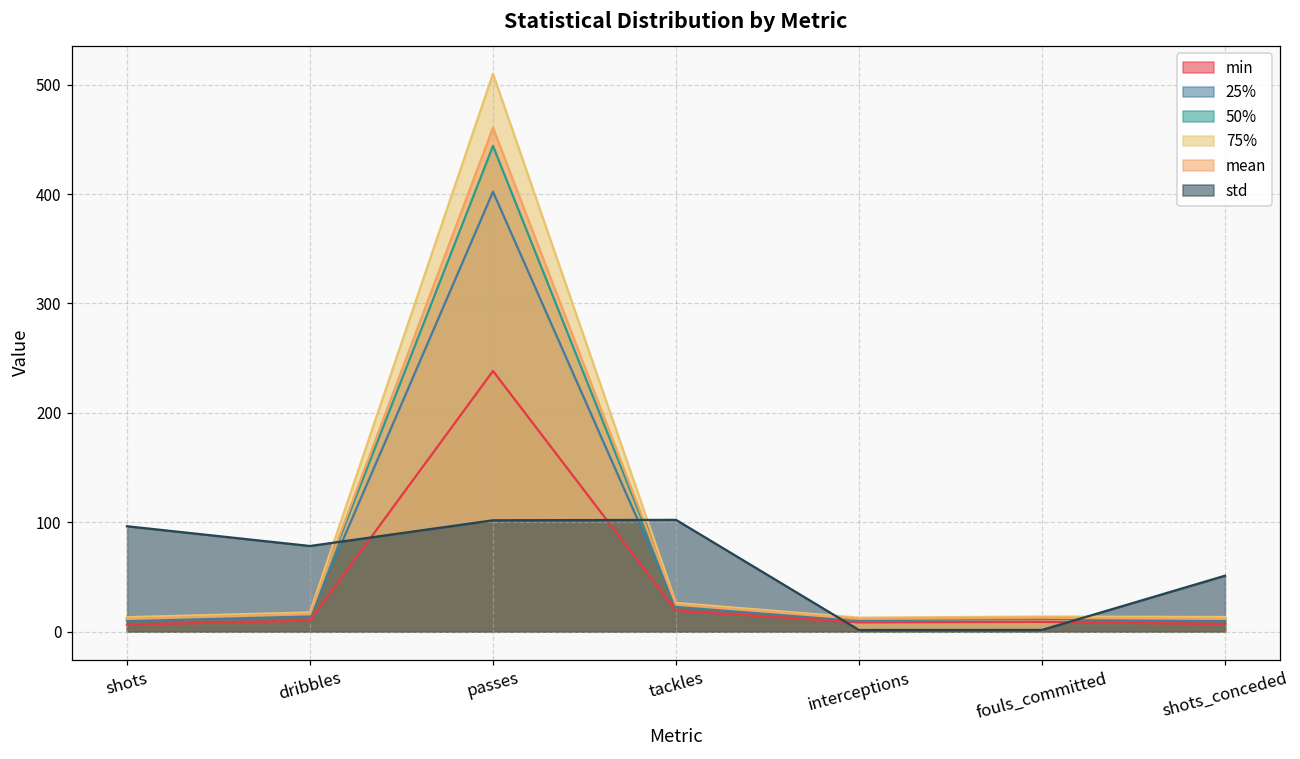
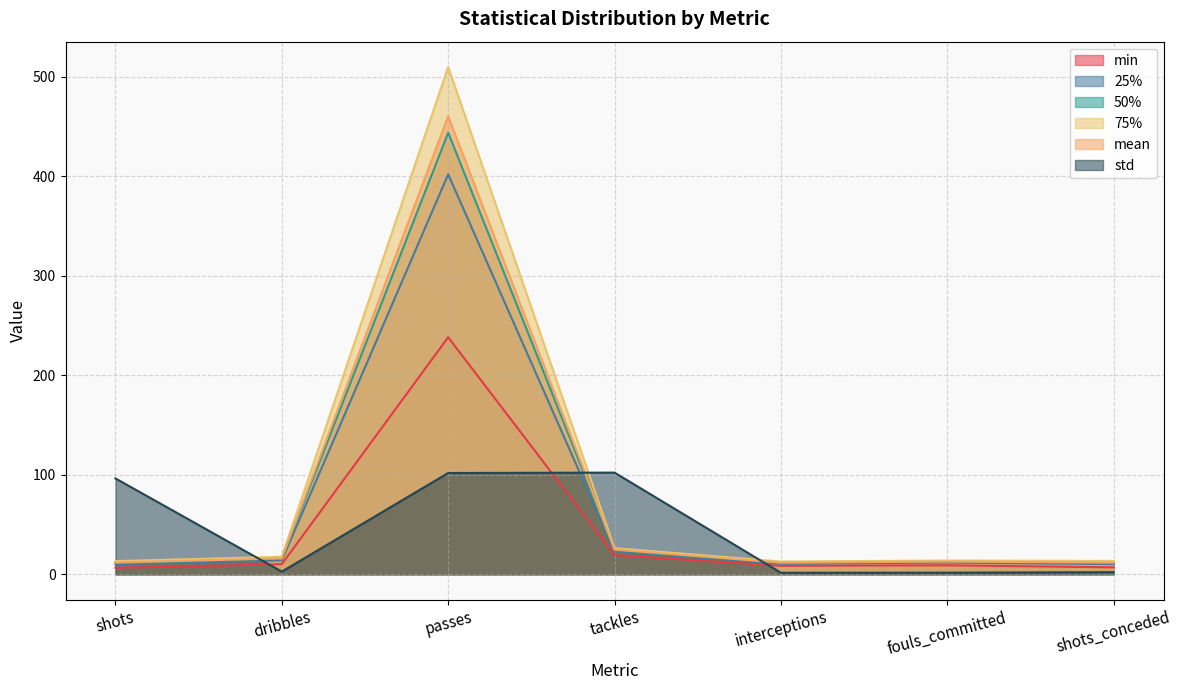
  {
    "min": {
      "shots": 10,
      "dribbles": 10,
      "passes": 240,
      "tackles": 20,
      "fouls_committed": 10,
      "shots_conceded": 10
    },
    "std": {
      "shots": 100,
-     "dribbles": 80,
+     "dribbles": 0,
      "passes": 100,
      "tackles": 100,
      "interceptions": 0,
      "fouls_committed": 0,
-     "shots_conceded": 50
+     "shots_conceded": 0
    }
  }
